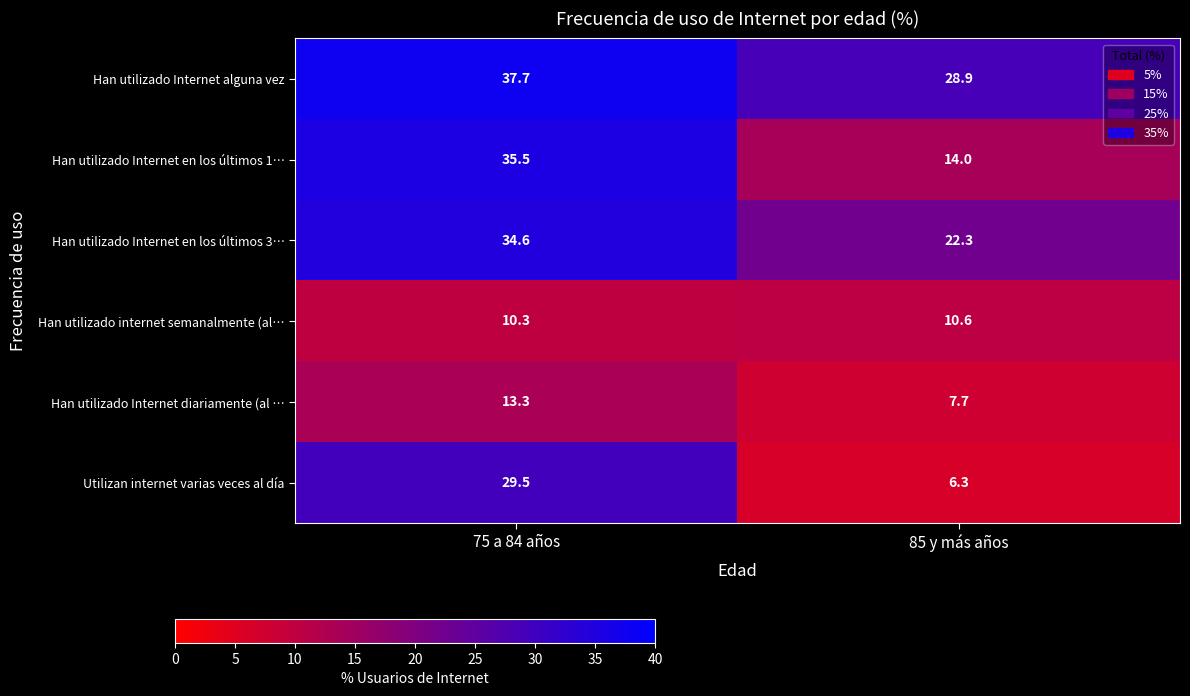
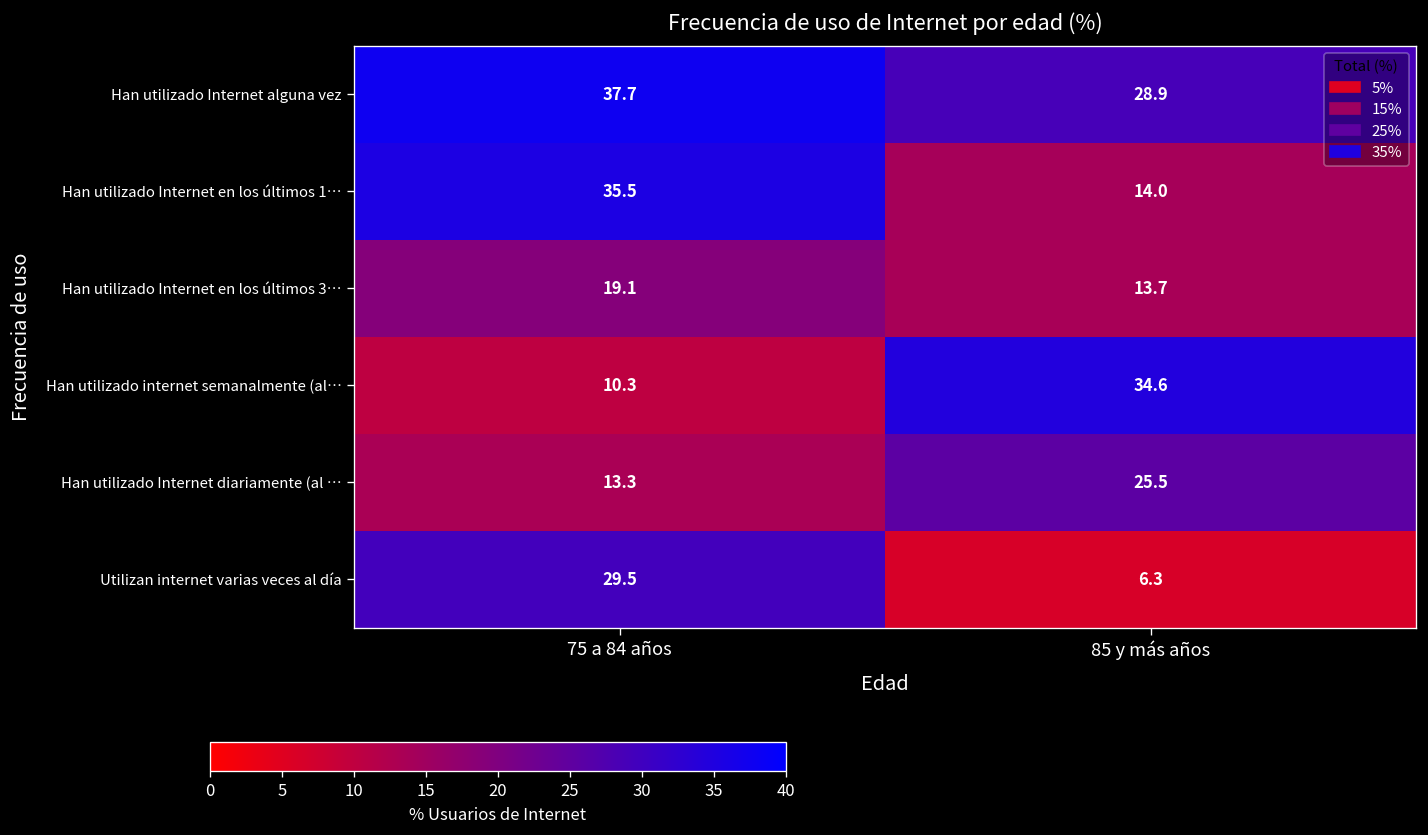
  {
    "Han utilizado Internet alguna vez": {
      "75 a 84 años": 37.7,
      "85 y más años": 28.9
    },
    "Han utilizado Internet en los últimos 1…": {
      "75 a 84 años": 35.5,
      "85 y más años": 14.0
    },
    "Han utilizado Internet en los últimos 3…": {
-     "75 a 84 años": 34.6,
-     "85 y más años": 22.3
+     "75 a 84 años": 19.1,
+     "85 y más años": 13.7
    },
    "Han utilizado internet semanalmente (al…": {
      "75 a 84 años": 10.3,
-     "85 y más años": 10.6
+     "85 y más años": 34.6
    },
    "Han utilizado Internet diariamente (al …": {
      "75 a 84 años": 13.3,
-     "85 y más años": 7.7
+     "85 y más años": 25.5
    },
    "Utilizan internet varias veces al día": {
      "75 a 84 años": 29.5,
      "85 y más años": 6.3
    }
  }
